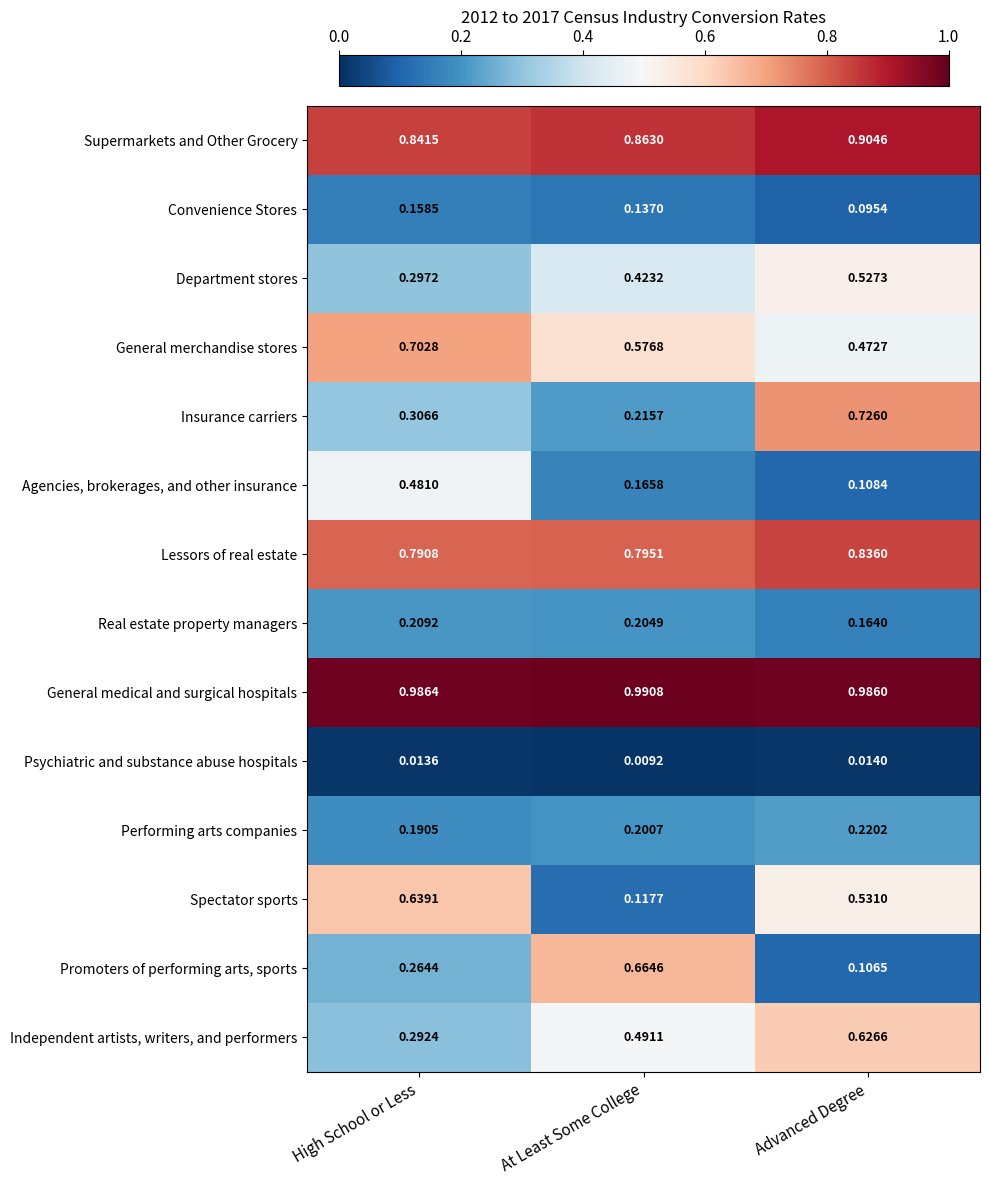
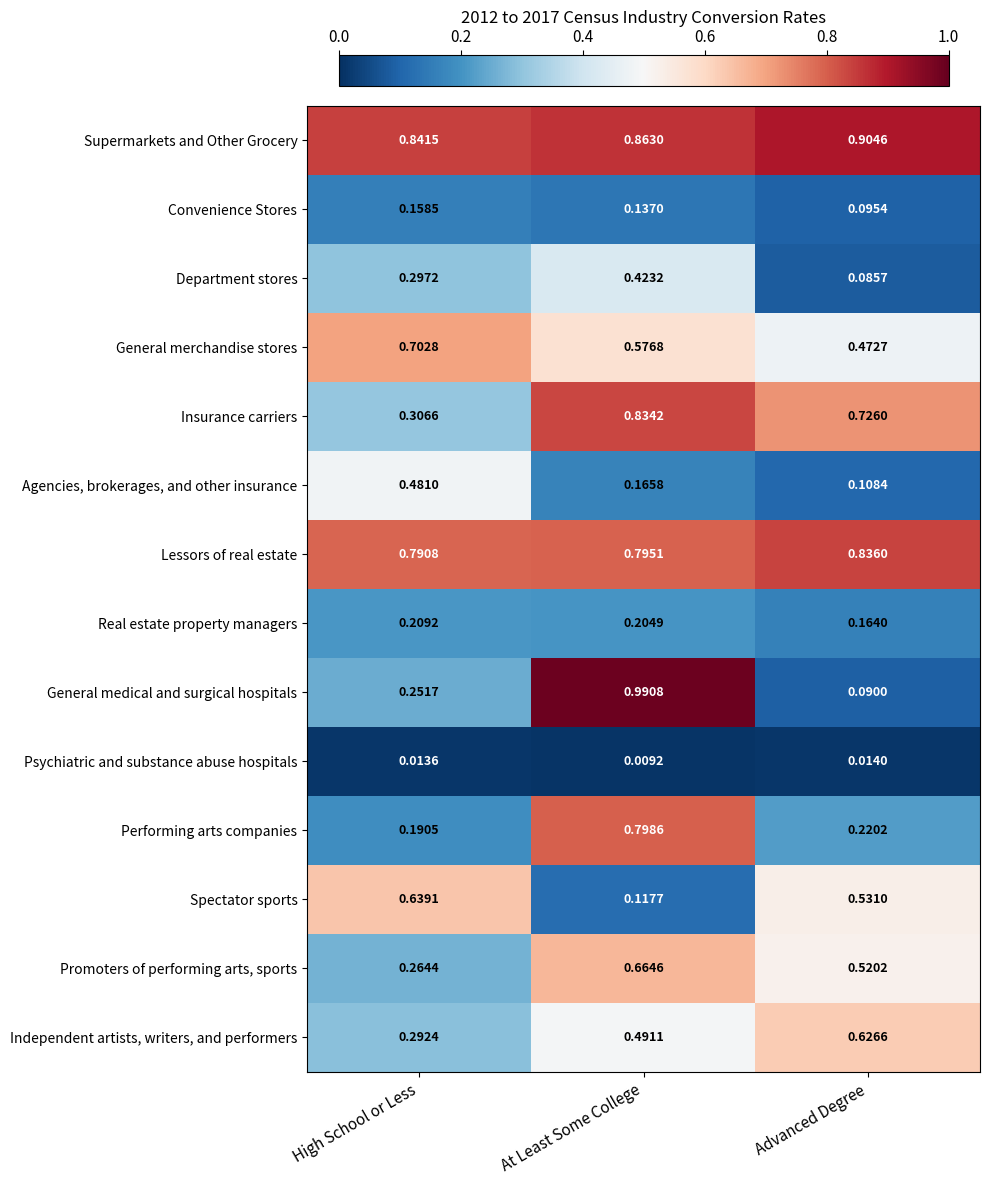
  {
    "Supermarkets and Other Grocery": {
      "High School or Less": 0.8415,
      "At Least Some College": 0.8630,
      "Advanced Degree": 0.9046
    },
    "Convenience Stores": {
      "High School or Less": 0.1585,
      "At Least Some College": 0.1370,
      "Advanced Degree": 0.0954
    },
    "Department stores": {
      "High School or Less": 0.2972,
      "At Least Some College": 0.4232,
-     "Advanced Degree": 0.5273
+     "Advanced Degree": 0.0857
    },
    "General merchandise stores": {
      "High School or Less": 0.7028,
      "At Least Some College": 0.5768,
      "Advanced Degree": 0.4727
    },
    "Insurance carriers": {
      "High School or Less": 0.3066,
-     "At Least Some College": 0.2157,
+     "At Least Some College": 0.8342,
      "Advanced Degree": 0.7260
    },
    "Agencies, brokerages, and other insurance": {
      "High School or Less": 0.4810,
      "At Least Some College": 0.1658,
      "Advanced Degree": 0.1084
    },
    "Lessors of real estate": {
      "High School or Less": 0.7908,
      "At Least Some College": 0.7951,
      "Advanced Degree": 0.8360
    },
    "Real estate property managers": {
      "High School or Less": 0.2092,
      "At Least Some College": 0.2049,
      "Advanced Degree": 0.1640
    },
    "General medical and surgical hospitals": {
-     "High School or Less": 0.9864,
+     "High School or Less": 0.2517,
      "At Least Some College": 0.9908,
-     "Advanced Degree": 0.9860
+     "Advanced Degree": 0.0900
    },
    "Psychiatric and substance abuse hospitals": {
      "High School or Less": 0.0136,
      "At Least Some College": 0.0092,
      "Advanced Degree": 0.0140
    },
    "Performing arts companies": {
      "High School or Less": 0.1905,
-     "At Least Some College": 0.2007,
+     "At Least Some College": 0.7986,
      "Advanced Degree": 0.2202
    },
    "Spectator sports": {
      "High School or Less": 0.6391,
      "At Least Some College": 0.1177,
      "Advanced Degree": 0.5310
    },
    "Promoters of performing arts, sports": {
      "High School or Less": 0.2644,
      "At Least Some College": 0.6646,
-     "Advanced Degree": 0.1065
+     "Advanced Degree": 0.5202
    },
    "Independent artists, writers, and performers": {
      "High School or Less": 0.2924,
      "At Least Some College": 0.4911,
      "Advanced Degree": 0.6266
    }
  }
